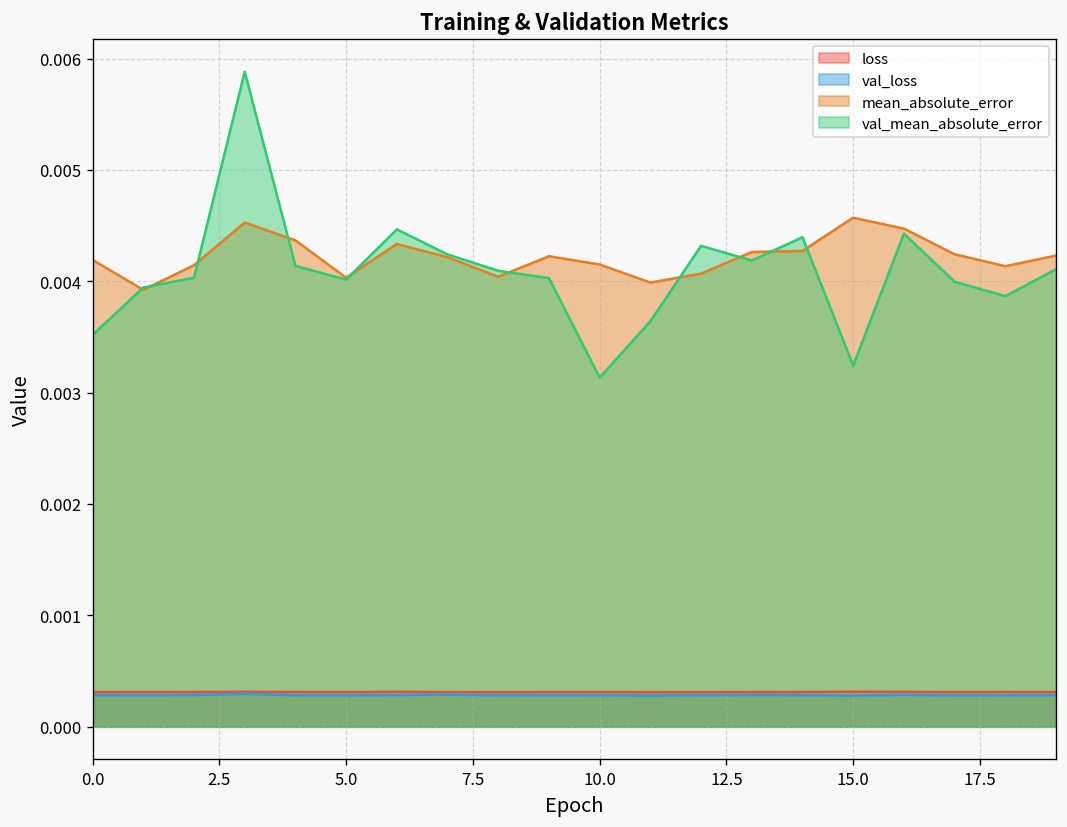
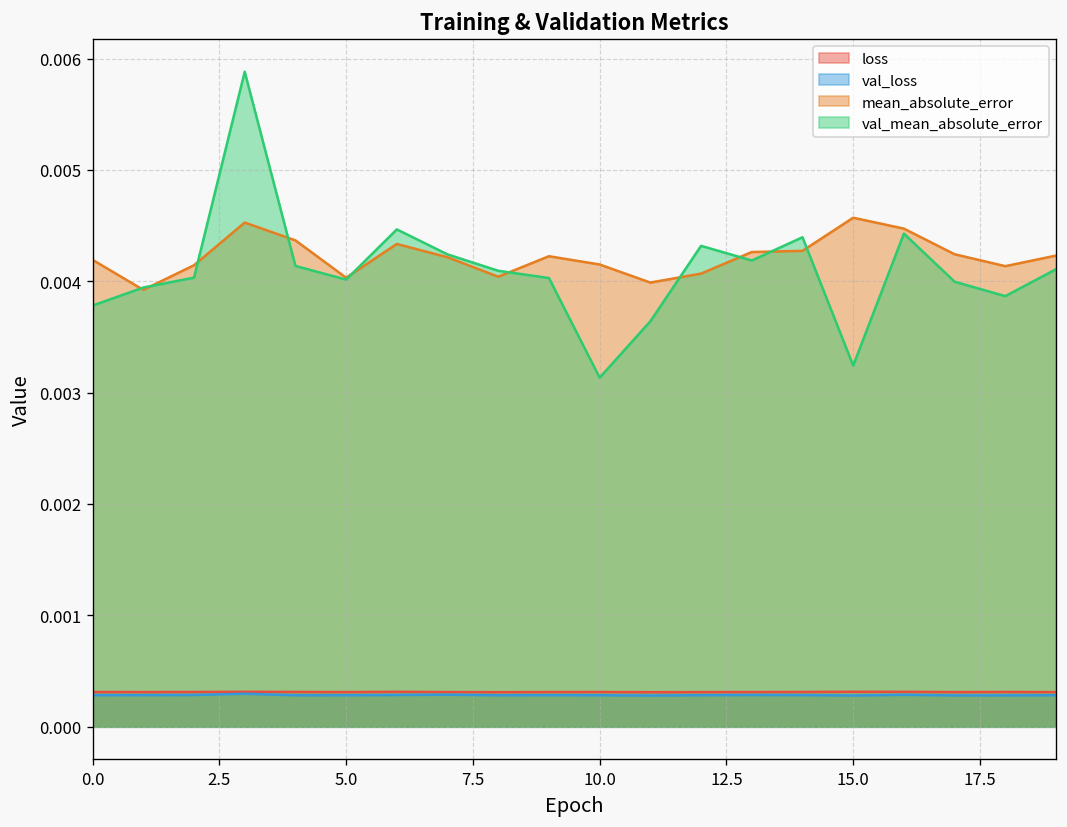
  {
    "val_loss": {
      "0.0": 0.0003,
      "5.0": 0.0003,
      "10.0": 0.0003,
      "15.0": 0.0003
    },
    "val_mean_absolute_error": {
-     "0.0": 0.0035,
+     "0.0": 0.0038,
      "10.0": 0.0031,
      "15.0": 0.0032
    }
  }
